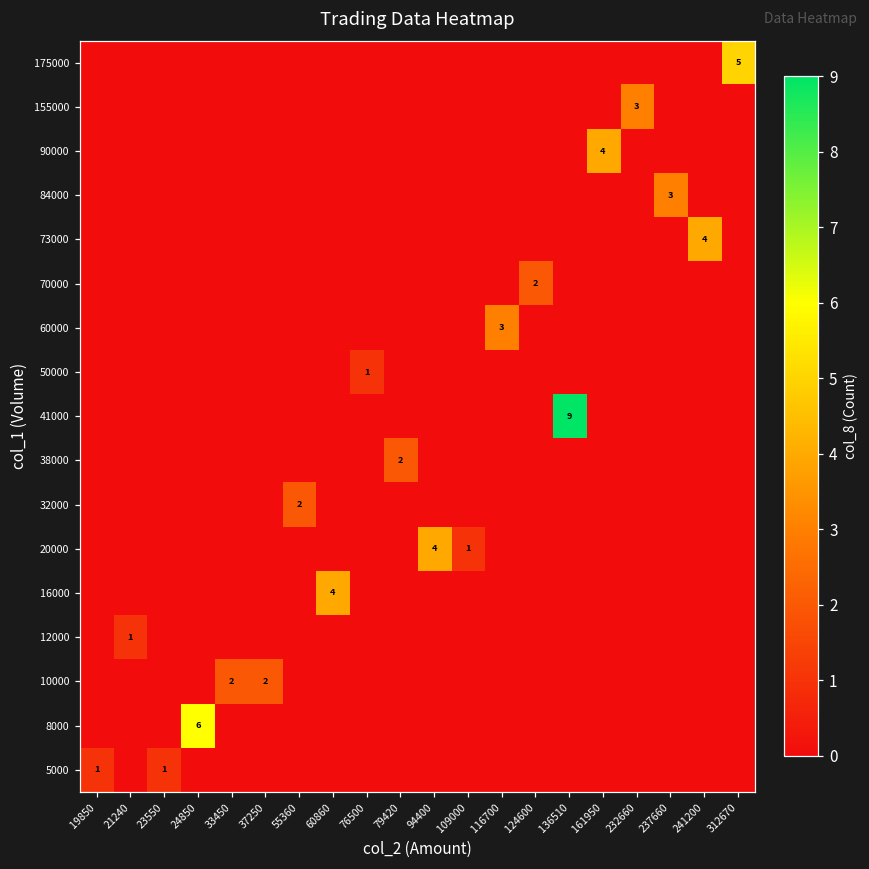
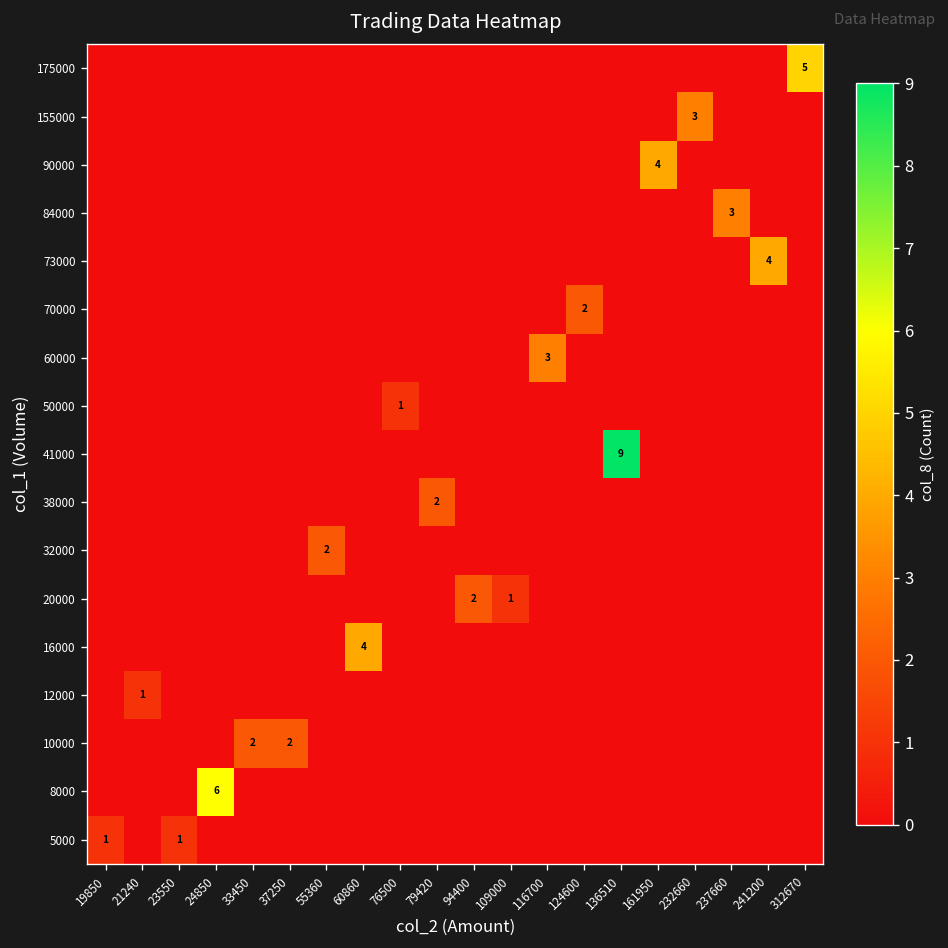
  {
    "175000": {
      "312670": 5
    },
    "155000": {
      "232660": 3
    },
    "90000": {
      "161950": 4
    },
    "84000": {
      "237660": 3
    },
    "73000": {
      "241200": 4
    },
    "70000": {
      "124600": 2
    },
    "60000": {
      "116700": 3
    },
    "50000": {
      "76500": 1
    },
    "41000": {
      "136510": 9
    },
    "38000": {
      "79420": 2
    },
    "32000": {
      "55360": 2
    },
    "20000": {
-     "94400": 4,
+     "94400": 2,
      "109000": 1
    },
    "16000": {
      "60860": 4
    },
    "12000": {
      "21240": 1
    },
    "10000": {
      "33450": 2,
      "37250": 2
    },
    "8000": {
      "24850": 6
    },
    "5000": {
      "19850": 1,
      "23550": 1
    }
  }
